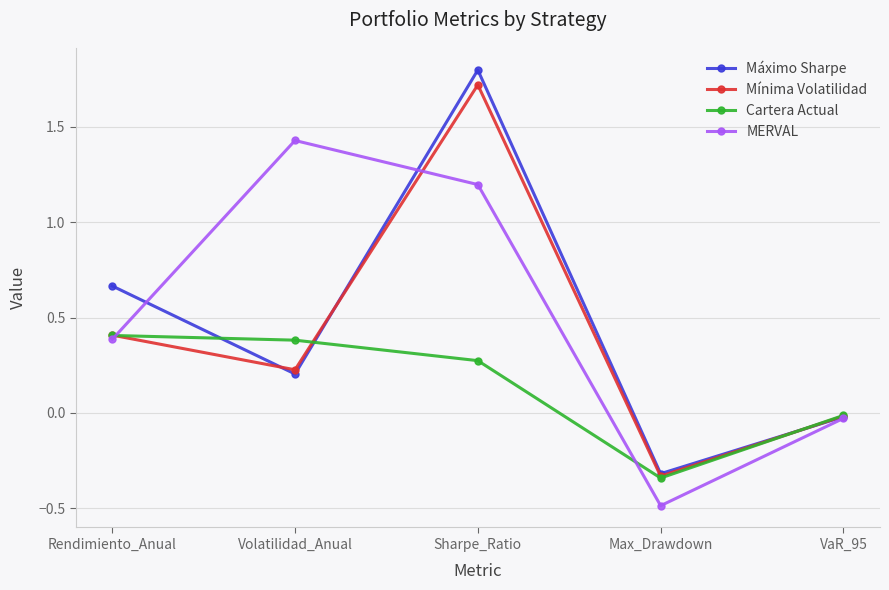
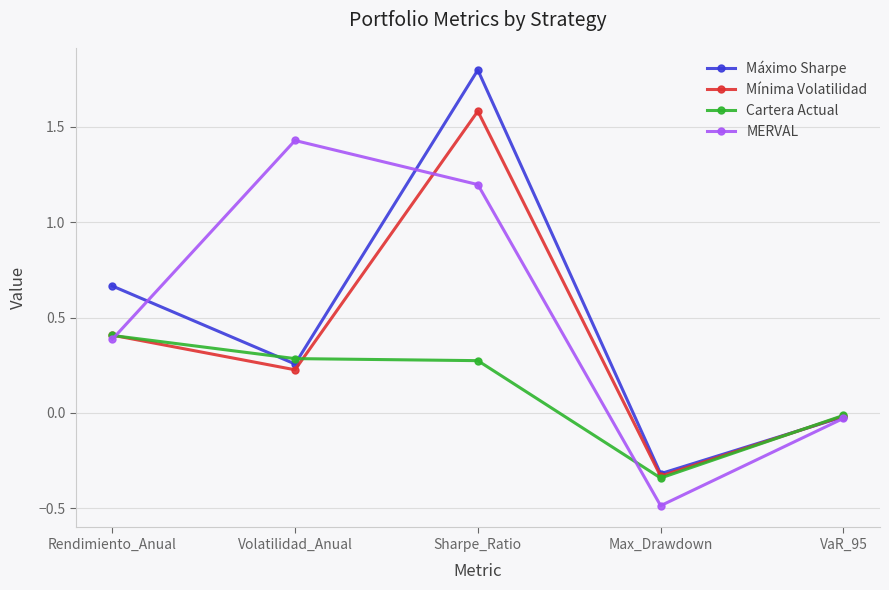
  {
    "Máximo Sharpe": {
      "Rendimiento_Anual": 0.67,
-     "Volatilidad_Anual": 0.20,
+     "Volatilidad_Anual": 0.26,
      "Sharpe_Ratio": 1.80
    },
    "Mínima Volatilidad": {
      "Volatilidad_Anual": 0.23,
-     "Sharpe_Ratio": 1.72
+     "Sharpe_Ratio": 1.58
    },
    "Cartera Actual": {
-     "Volatilidad_Anual": 0.38,
+     "Volatilidad_Anual": 0.28,
      "Sharpe_Ratio": 0.27
    },
    "MERVAL": {
      "Rendimiento_Anual": 0.39,
      "Volatilidad_Anual": 1.43,
      "Sharpe_Ratio": 1.20,
      "Max_Drawdown": -0.49
    }
  }
